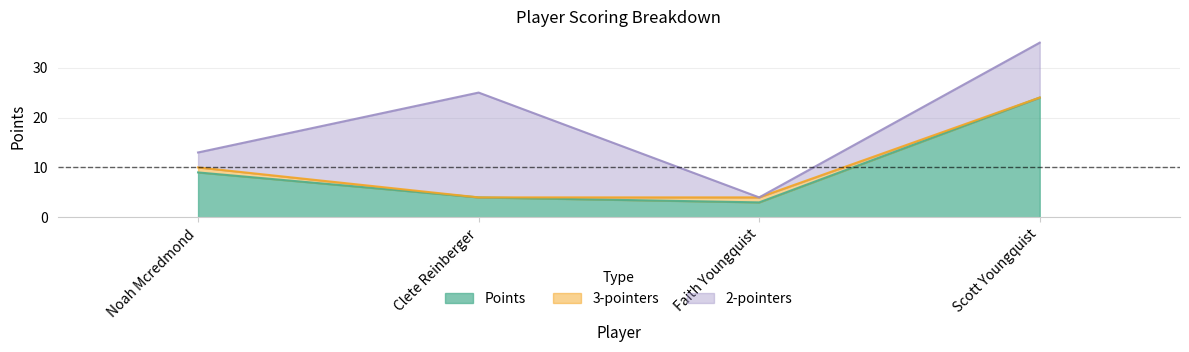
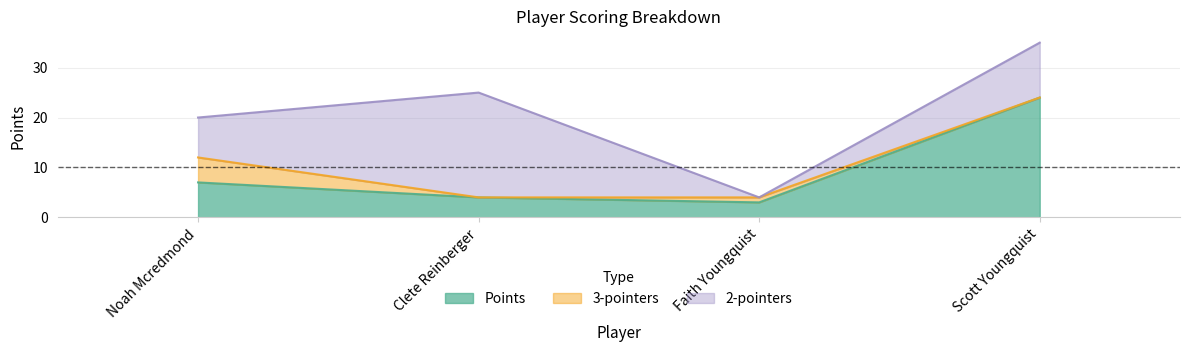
  {
    "Points": {
-     "Noah Mcredmond": 9,
+     "Noah Mcredmond": 7,
      "Faith Youngquist": 3
    },
    "3-pointers": {
-     "Noah Mcredmond": 1
+     "Noah Mcredmond": 5
    },
    "2-pointers": {
-     "Noah Mcredmond": 3,
+     "Noah Mcredmond": 8,
      "Clete Reinberger": 21,
      "Scott Youngquist": 11
    }
  }
